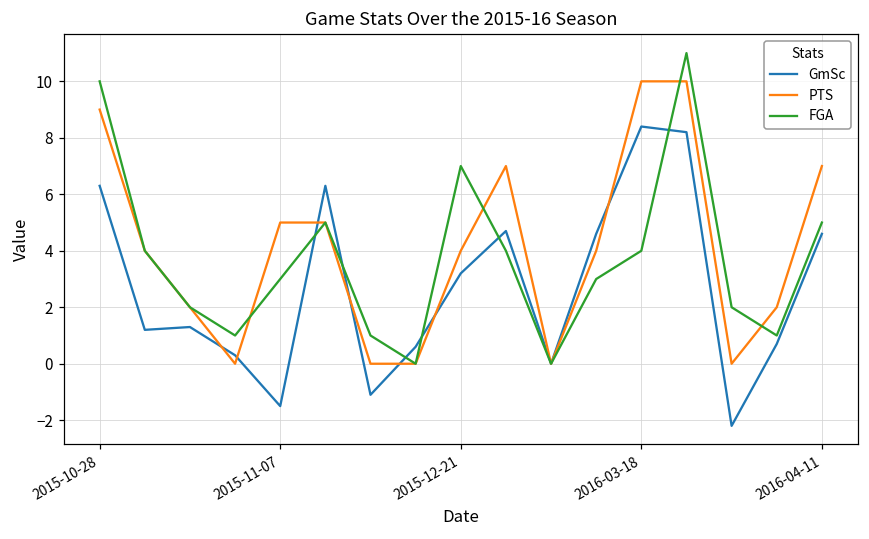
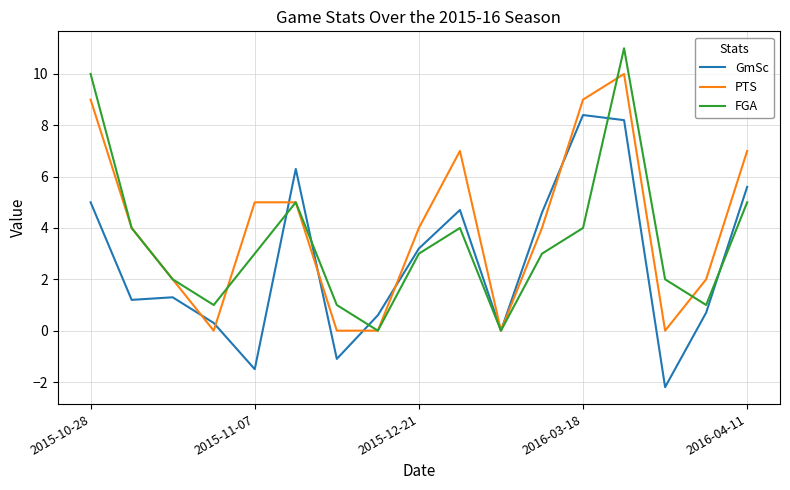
  {
    "GmSc": {
-     "2015-10-28": 6.3,
+     "2015-10-28": 5.0,
      "2015-11-07": -1.5,
      "2015-12-21": 3.2,
      "2016-03-18": 8.4,
-     "2016-04-11": 4.6
+     "2016-04-11": 5.6
    },
    "PTS": {
      "2015-10-28": 9,
      "2015-11-07": 5,
      "2015-12-21": 4,
-     "2016-03-18": 10,
+     "2016-03-18": 9,
      "2016-04-11": 7
    },
    "FGA": {
      "2015-10-28": 10,
      "2015-11-07": 3,
-     "2015-12-21": 7,
+     "2015-12-21": 3,
      "2016-03-18": 4,
      "2016-04-11": 5
    }
  }
